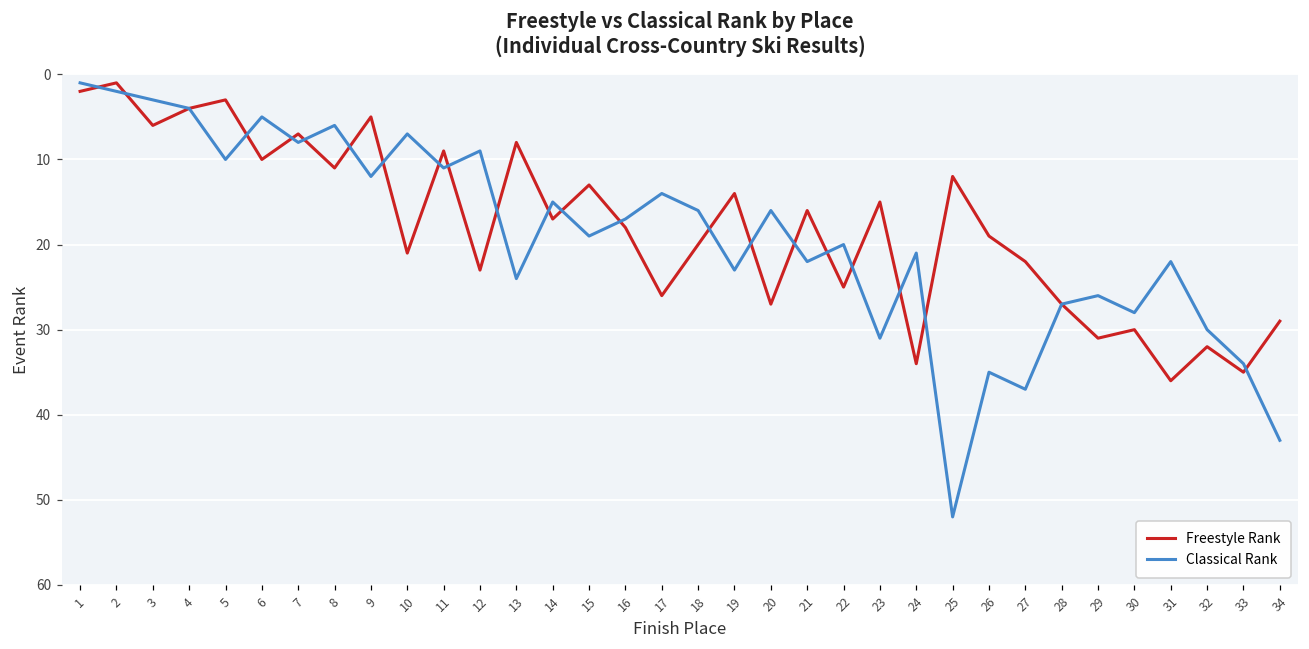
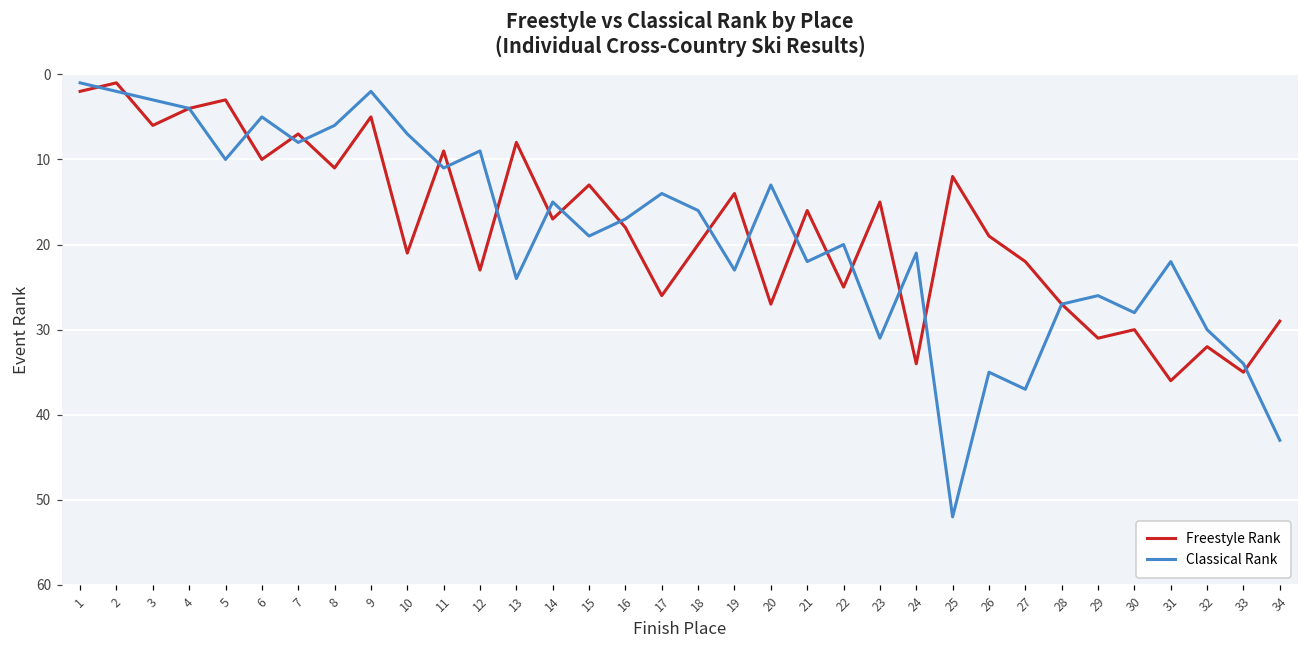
  {
    "Freestyle Rank": {
      "1": 2,
      "2": 1,
      "3": 6,
      "5": 3,
      "6": 10,
      "7": 7,
      "8": 11,
      "9": 5,
      "10": 21,
      "11": 9,
      "12": 23,
      "13": 8,
      "14": 17,
      "15": 13,
      "16": 18,
      "17": 26,
      "18": 20,
      "19": 14,
      "20": 27,
      "21": 16,
      "22": 25,
      "23": 15,
      "24": 34,
      "25": 12,
      "26": 19,
      "27": 22,
      "29": 31,
      "30": 30,
      "31": 36,
      "32": 32,
      "33": 35,
      "34": 29
    },
    "Classical Rank": {
      "1": 1,
      "2": 2,
      "3": 3,
      "5": 10,
      "6": 5,
      "7": 8,
      "8": 6,
-     "9": 12,
+     "9": 2,
      "10": 7,
      "11": 11,
      "12": 9,
      "13": 24,
      "14": 15,
      "15": 19,
      "16": 17,
      "17": 14,
      "18": 16,
      "19": 23,
-     "20": 16,
+     "20": 13,
      "21": 22,
      "22": 20,
      "23": 31,
      "24": 21,
      "25": 52,
      "26": 35,
      "27": 37,
      "29": 26,
      "30": 28,
      "31": 22,
      "32": 30,
      "33": 34,
      "34": 43
    }
  }
